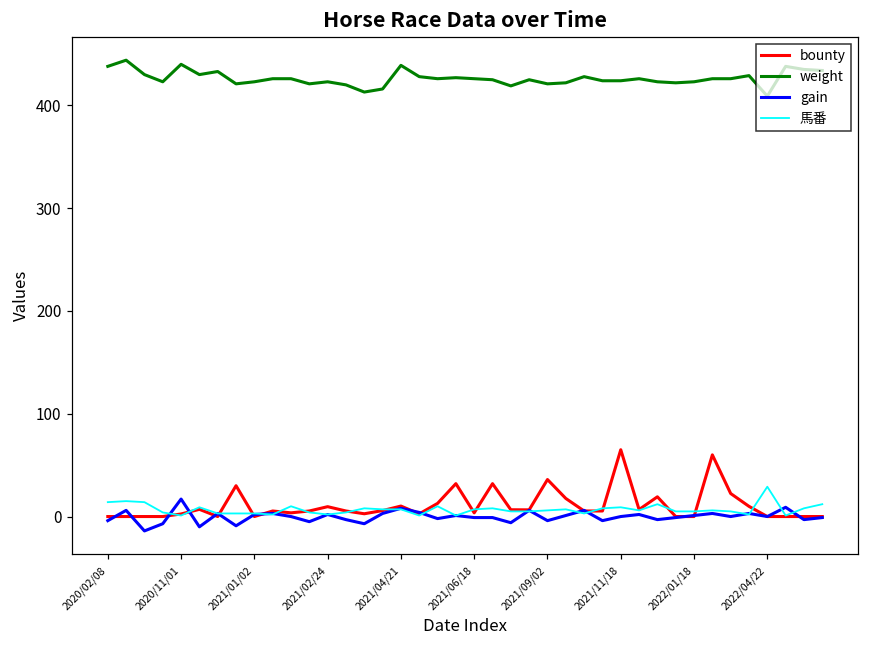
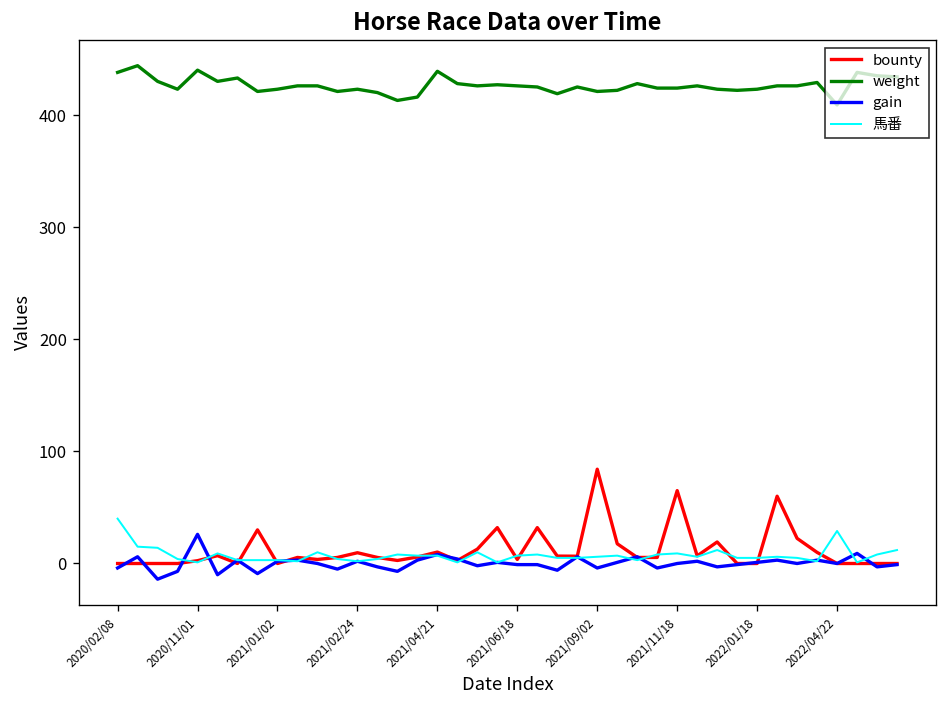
  {
    "bounty": {
      "2020/02/08": 0,
      "2021/02/24": 10,
      "2021/06/18": 0,
-     "2021/09/02": 40,
+     "2021/09/02": 80,
      "2021/11/18": 70
    },
    "weight": {
      "2020/02/08": 440,
      "2020/11/01": 440,
      "2021/01/02": 420,
      "2021/02/24": 420,
      "2021/04/21": 440,
      "2021/06/18": 430,
      "2021/09/02": 420,
      "2021/11/18": 420,
      "2022/01/18": 420
    },
    "gain": {
      "2020/02/08": 0,
-     "2020/11/01": 20,
+     "2020/11/01": 30,
      "2021/06/18": 0,
      "2021/09/02": 0,
      "2021/11/18": 0
    },
    "馬番": {
-     "2020/02/08": 10,
+     "2020/02/08": 40,
      "2021/06/18": 10,
      "2021/09/02": 10,
      "2021/11/18": 10,
      "2022/01/18": 10,
      "2022/04/22": 30
    }
  }
